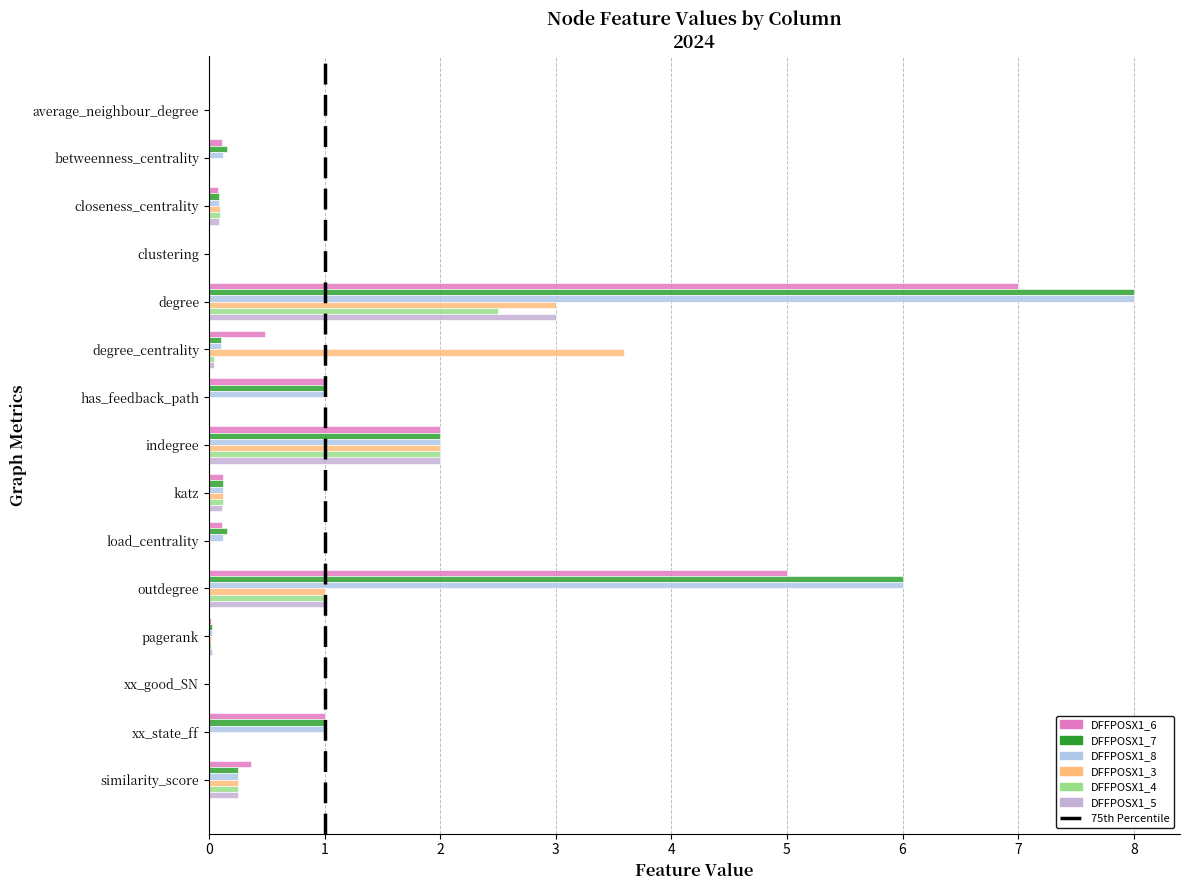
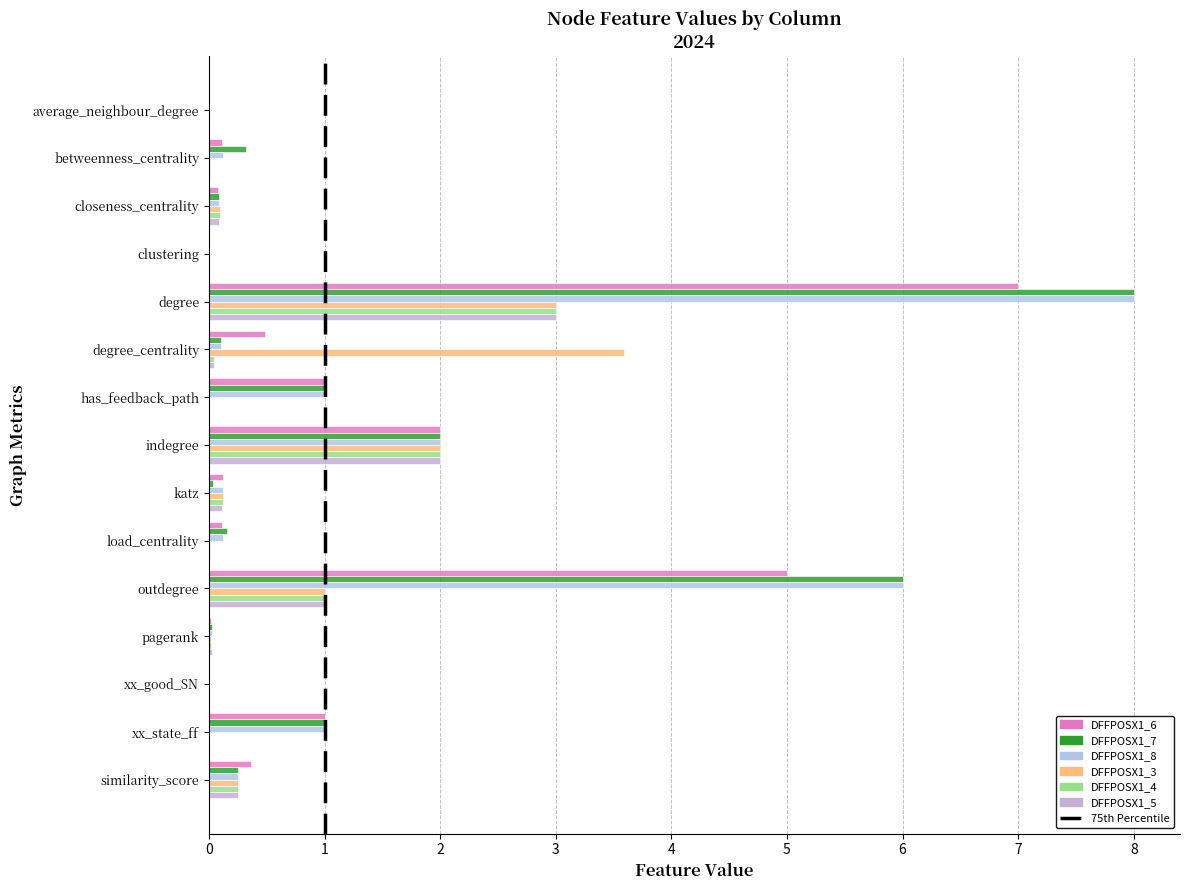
  {
    "DFFPOSX1_6": {
      "average_neighbour_degree": 0.00,
      "betweenness_centrality": 0.11,
      "closeness_centrality": 0.08,
      "clustering": 0.00,
      "degree": 7.00,
      "degree_centrality": 0.48,
      "has_feedback_path": 1.00,
      "indegree": 2.00,
      "katz": 0.12,
      "load_centrality": 0.11,
      "outdegree": 5.00,
      "pagerank": 0.02,
      "xx_good_SN": 0.00,
      "xx_state_ff": 1.00,
      "similarity_score": 0.36
    },
    "DFFPOSX1_7": {
      "average_neighbour_degree": 0.00,
-     "betweenness_centrality": 0.15,
+     "betweenness_centrality": 0.32,
      "closeness_centrality": 0.09,
      "clustering": 0.00,
      "degree": 8.00,
      "degree_centrality": 0.11,
      "has_feedback_path": 1.00,
      "indegree": 2.00,
-     "katz": 0.12,
+     "katz": 0.04,
      "load_centrality": 0.15,
      "outdegree": 6.00,
      "pagerank": 0.03,
      "xx_good_SN": 0.00,
      "xx_state_ff": 1.00,
      "similarity_score": 0.25
    },
    "DFFPOSX1_3": {
      "average_neighbour_degree": 0.00,
      "closeness_centrality": 0.10,
      "clustering": 0.00,
      "degree": 3.00,
      "degree_centrality": 3.59,
      "has_feedback_path": 0.00,
      "indegree": 2.00,
      "katz": 0.12,
      "outdegree": 1.00,
      "xx_good_SN": 0.00,
      "xx_state_ff": 0.00,
      "similarity_score": 0.25
    },
    "DFFPOSX1_4": {
      "average_neighbour_degree": 0.0,
      "closeness_centrality": 0.1,
      "clustering": 0.0,
-     "degree": 2.5,
+     "degree": 3.0,
      "degree_centrality": 0.04,
      "has_feedback_path": 0.0,
      "indegree": 2.0,
      "katz": 0.1,
      "outdegree": 1.0,
      "xx_good_SN": 0.0,
      "xx_state_ff": 0.0,
      "similarity_score": 0.25
    }
  }
